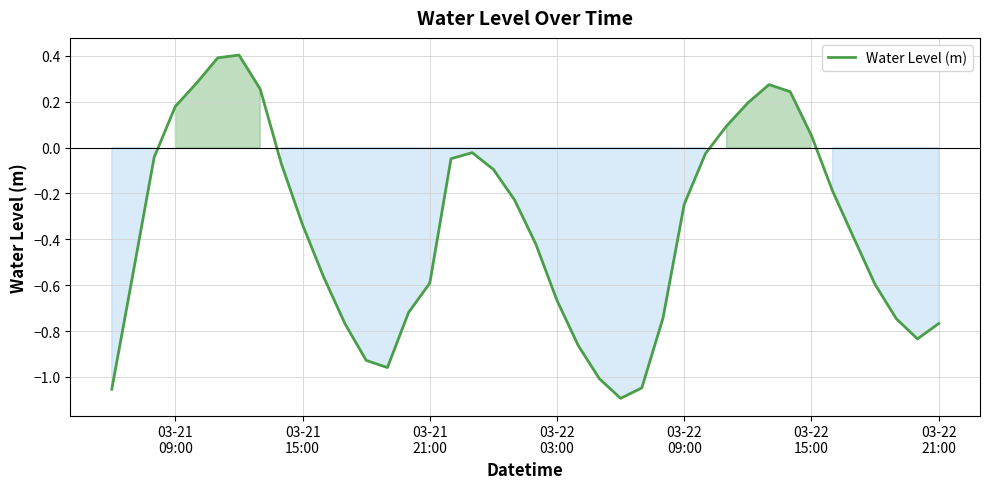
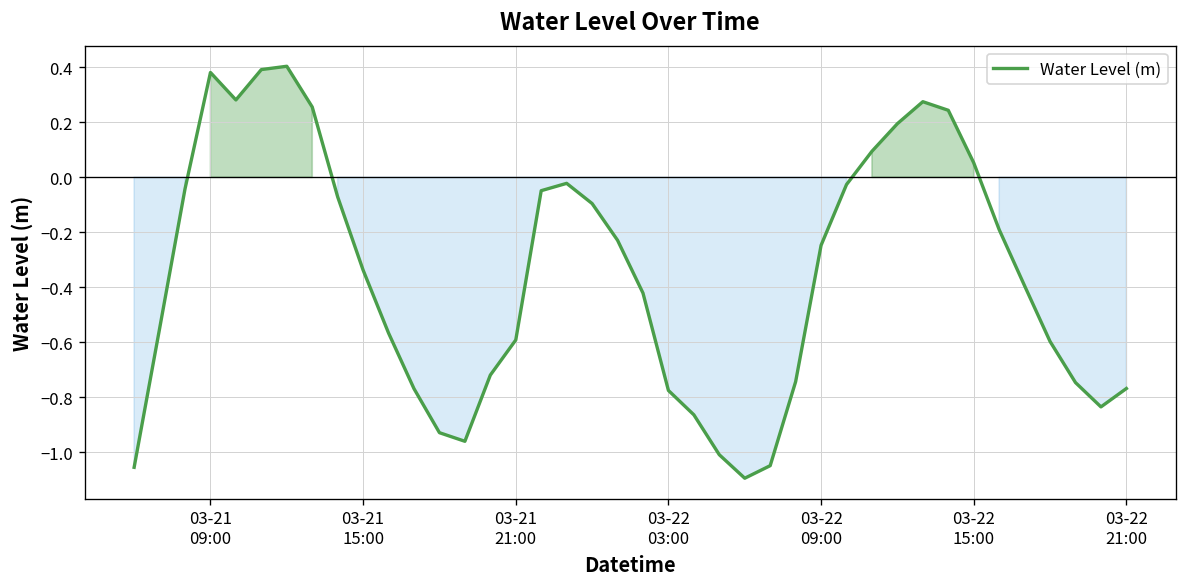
  {
-   "03-21 09:00": 0.18,
+   "03-21 09:00": 0.38,
    "03-21 15:00": -0.34,
    "03-21 21:00": -0.59,
-   "03-22 03:00": -0.67,
+   "03-22 03:00": -0.77,
    "03-22 09:00": -0.25,
    "03-22 15:00": 0.05,
    "03-22 21:00": -0.77
  }
